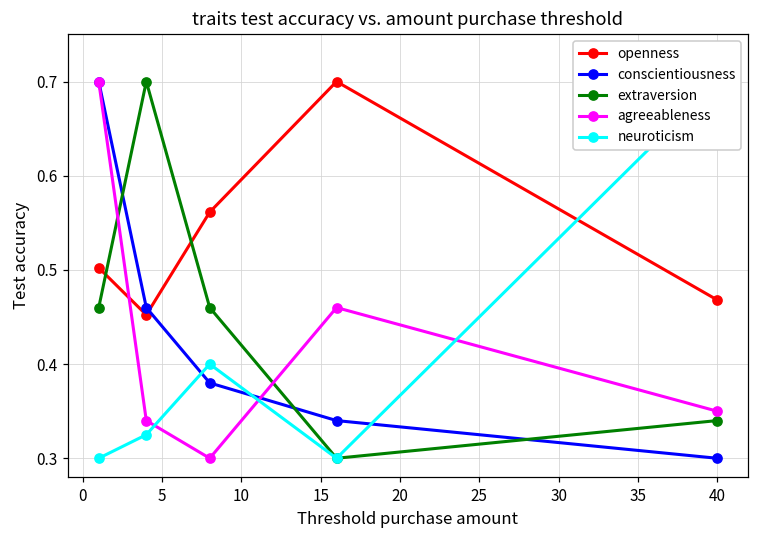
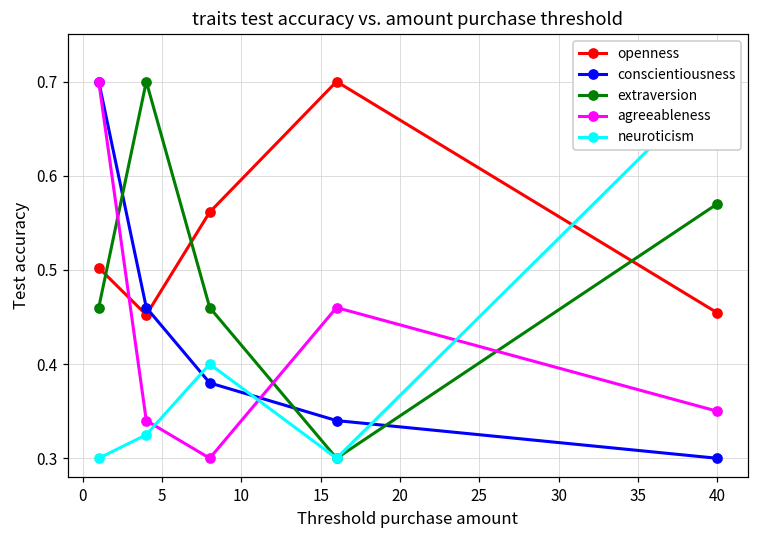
  {
    "openness": {
-     "40": 0.47
+     "40": 0.45
    },
    "conscientiousness": {
      "40": 0.30
    },
    "extraversion": {
-     "40": 0.34
+     "40": 0.57
    },
    "agreeableness": {
      "40": 0.35
    }
  }
